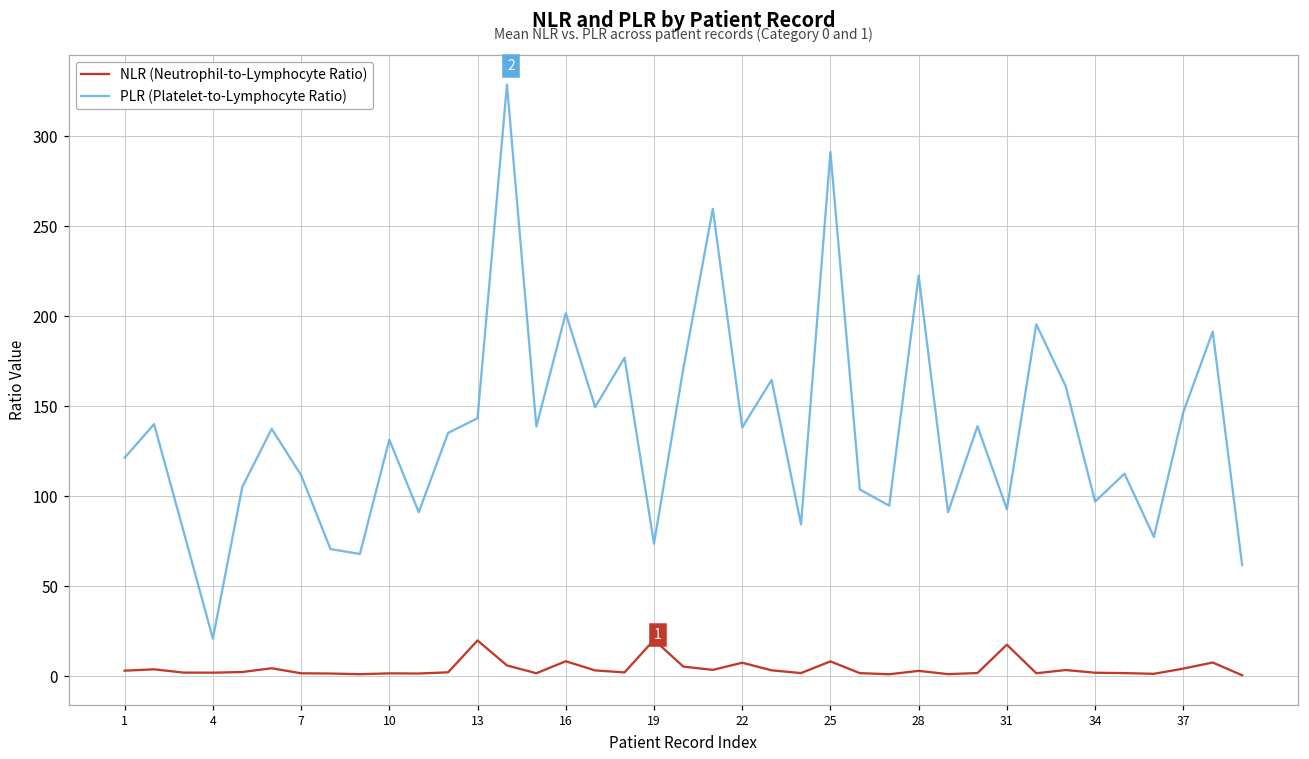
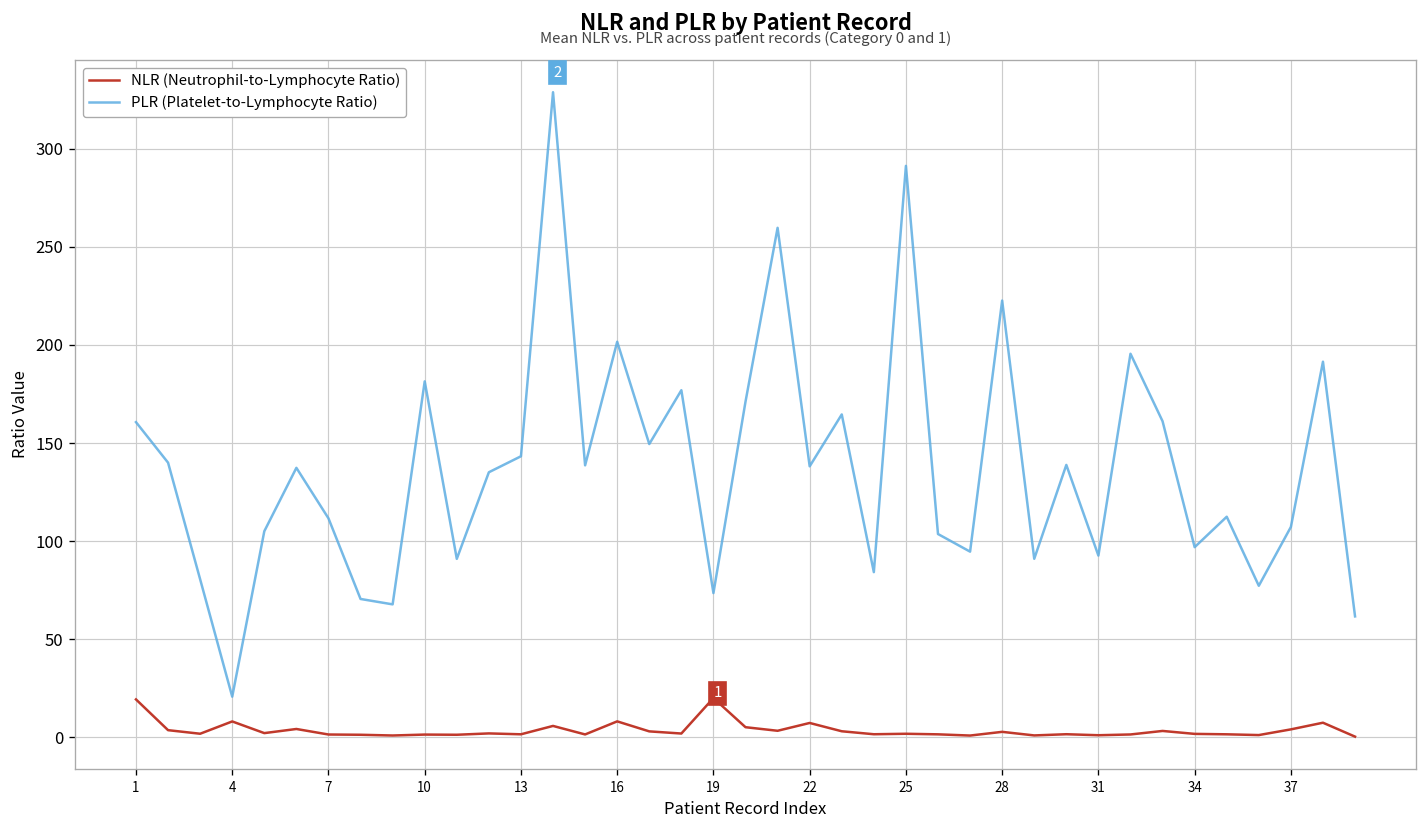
  {
    "NLR (Neutrophil-to-Lymphocyte Ratio)": {
-     "1": 3,
-     "4": 2,
+     "1": 19,
+     "4": 8,
      "7": 2,
      "10": 1,
-     "13": 20,
+     "13": 2,
      "16": 8,
      "22": 7,
-     "25": 8,
+     "25": 2,
      "28": 3,
-     "31": 17,
+     "31": 1,
      "34": 2,
      "37": 4
    },
    "PLR (Platelet-to-Lymphocyte Ratio)": {
-     "1": 121,
+     "1": 161,
      "4": 21,
      "7": 112,
-     "10": 131,
+     "10": 181,
      "13": 143,
      "16": 202,
      "19": 74,
      "22": 138,
      "25": 291,
      "28": 223,
      "31": 93,
      "34": 97,
-     "37": 147
+     "37": 107
    }
  }
